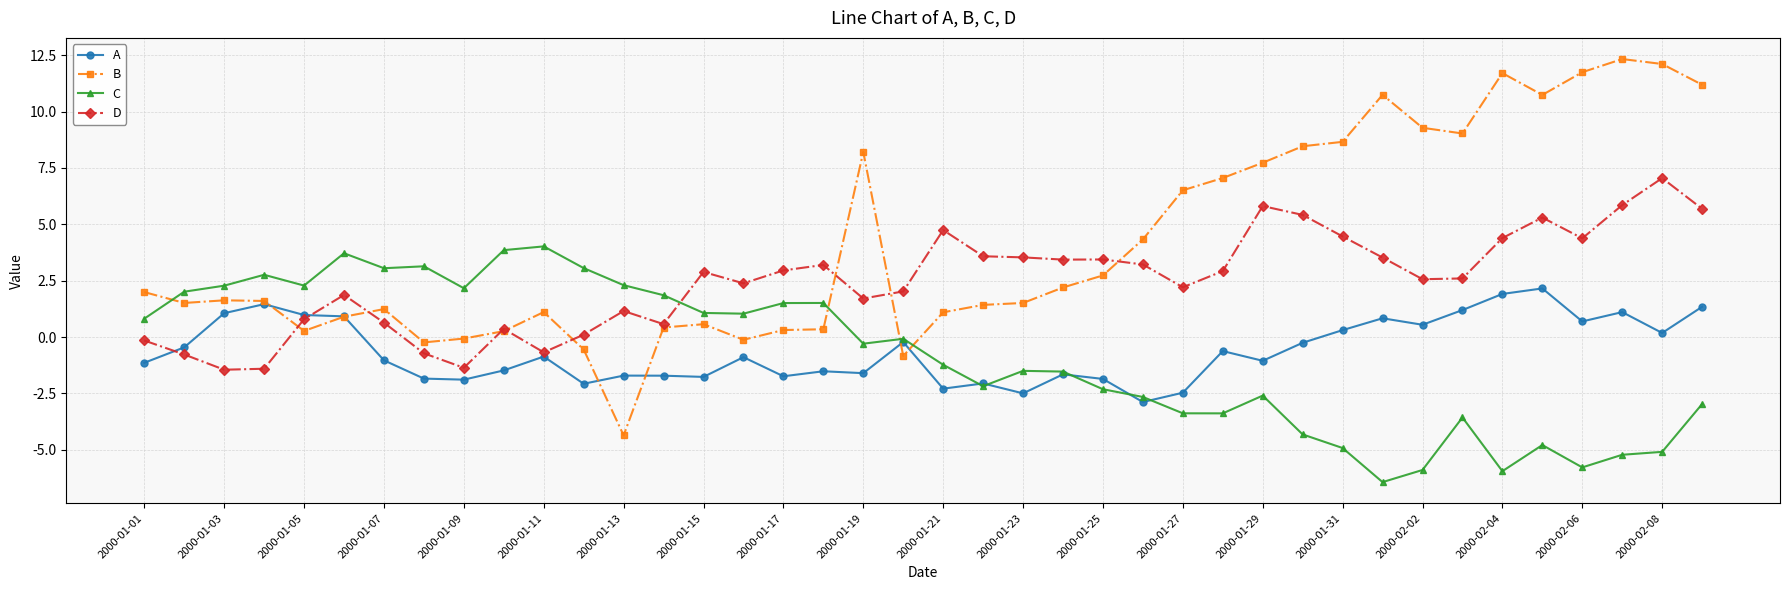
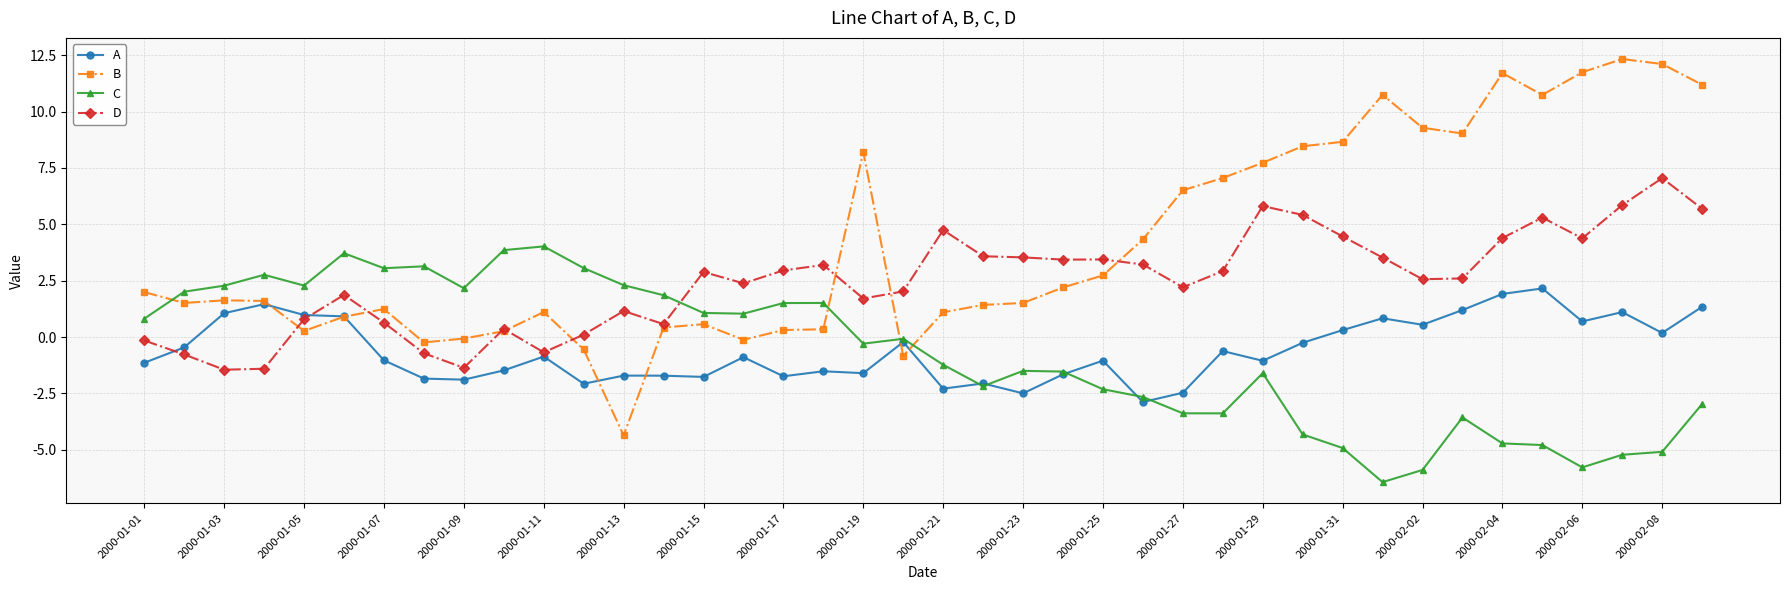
  {
    "A": {
      "2000-01-01": -1.1,
      "2000-01-03": 1.1,
      "2000-01-05": 1.0,
      "2000-01-07": -1.0,
      "2000-01-09": -1.9,
      "2000-01-11": -0.9,
      "2000-01-13": -1.7,
      "2000-01-15": -1.8,
      "2000-01-17": -1.7,
      "2000-01-19": -1.6,
      "2000-01-21": -2.3,
      "2000-01-23": -2.5,
-     "2000-01-25": -1.9,
+     "2000-01-25": -1.0,
      "2000-01-27": -2.5,
      "2000-01-29": -1.1,
      "2000-01-31": 0.3,
      "2000-02-02": 0.5,
      "2000-02-04": 1.9,
      "2000-02-06": 0.7,
      "2000-02-08": 0.2
    },
    "B": {
      "2000-01-01": 2.0,
      "2000-01-03": 1.6,
      "2000-01-05": 0.3,
      "2000-01-07": 1.2,
      "2000-01-09": -0.1,
      "2000-01-11": 1.1,
      "2000-01-13": -4.4,
      "2000-01-15": 0.6,
      "2000-01-17": 0.3,
      "2000-01-19": 8.2,
      "2000-01-21": 1.1,
      "2000-01-23": 1.5,
      "2000-01-25": 2.7,
      "2000-01-27": 6.5,
      "2000-01-29": 7.7,
      "2000-01-31": 8.7,
      "2000-02-02": 9.3,
      "2000-02-04": 11.7,
      "2000-02-06": 11.7,
      "2000-02-08": 12.1
    },
    "C": {
      "2000-01-01": 0.8,
      "2000-01-03": 2.3,
      "2000-01-05": 2.3,
      "2000-01-07": 3.1,
      "2000-01-09": 2.2,
      "2000-01-11": 4.0,
      "2000-01-13": 2.3,
      "2000-01-15": 1.1,
      "2000-01-17": 1.5,
      "2000-01-19": -0.3,
      "2000-01-21": -1.2,
      "2000-01-23": -1.5,
      "2000-01-25": -2.3,
      "2000-01-27": -3.4,
-     "2000-01-29": -2.6,
+     "2000-01-29": -1.6,
      "2000-01-31": -4.9,
      "2000-02-02": -5.9,
-     "2000-02-04": -5.9,
+     "2000-02-04": -4.7,
      "2000-02-06": -5.8,
      "2000-02-08": -5.1
    },
    "D": {
      "2000-01-01": -0.2,
      "2000-01-03": -1.4,
      "2000-01-05": 0.8,
      "2000-01-07": 0.6,
      "2000-01-09": -1.4,
      "2000-01-11": -0.7,
      "2000-01-13": 1.2,
      "2000-01-15": 2.9,
      "2000-01-17": 3.0,
      "2000-01-19": 1.7,
      "2000-01-21": 4.7,
      "2000-01-23": 3.5,
      "2000-01-25": 3.4,
      "2000-01-27": 2.2,
      "2000-01-29": 5.8,
      "2000-01-31": 4.5,
      "2000-02-02": 2.6,
      "2000-02-04": 4.4,
      "2000-02-06": 4.4,
      "2000-02-08": 7.1
    }
  }
